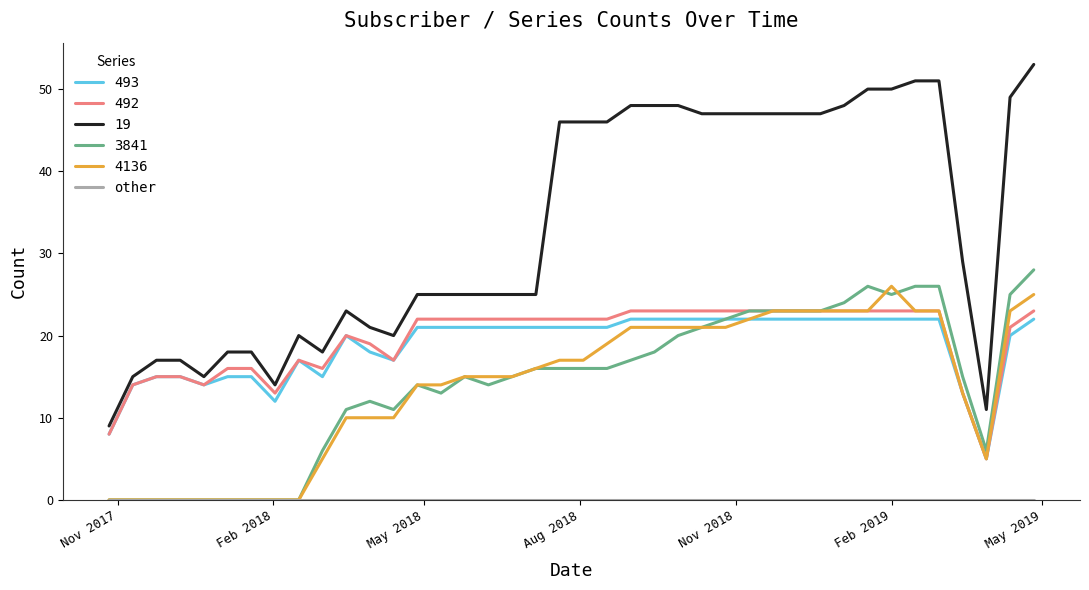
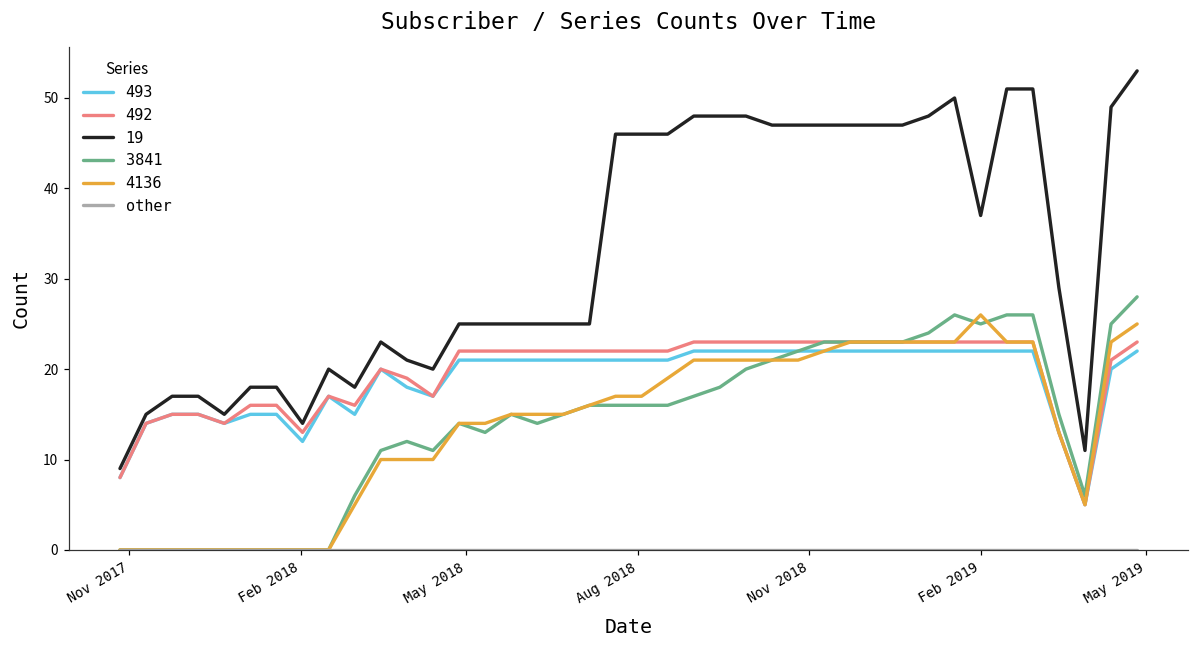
  {
    "493": {
      "Feb 2019": 22
    },
    "492": {
      "Feb 2019": 23
    },
    "19": {
-     "Feb 2019": 50
+     "Feb 2019": 37
    },
    "3841": {
      "Feb 2019": 25
    },
    "4136": {
      "Feb 2019": 26
    },
    "other": {
      "Feb 2019": 0
    }
  }
